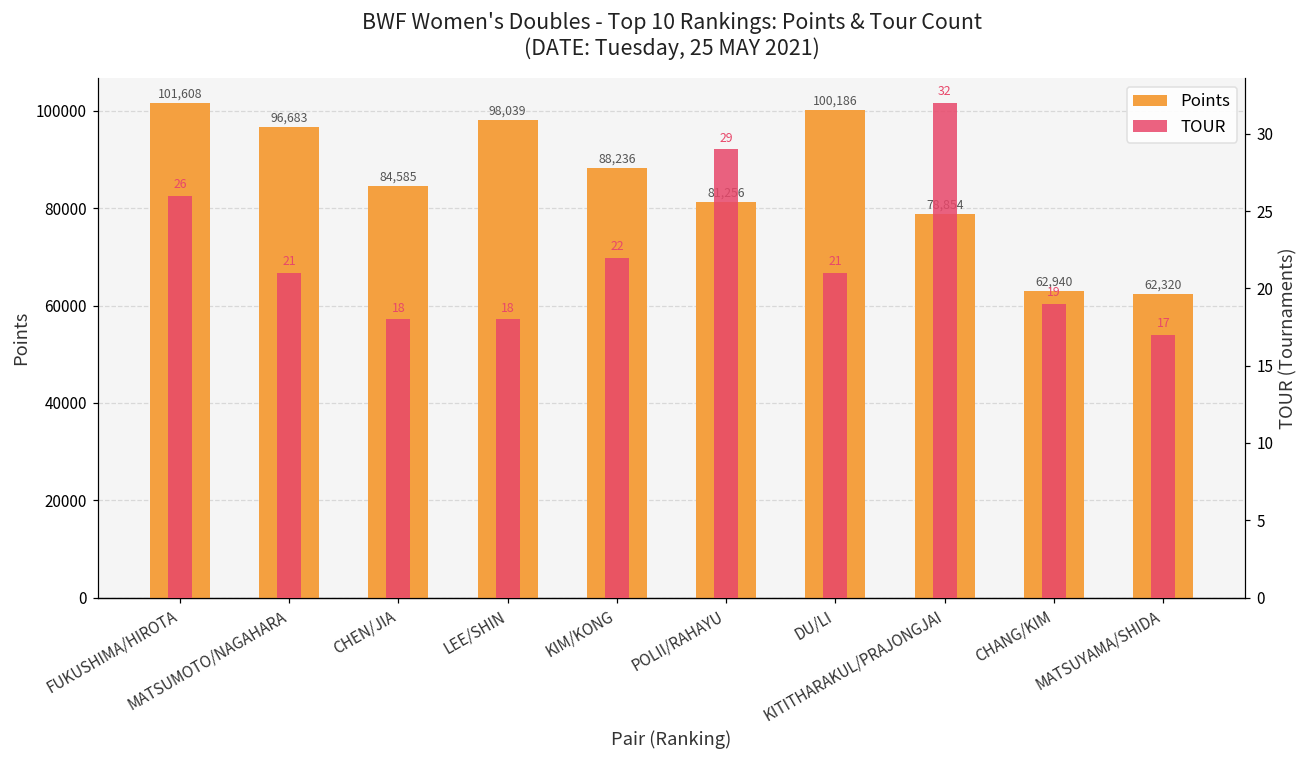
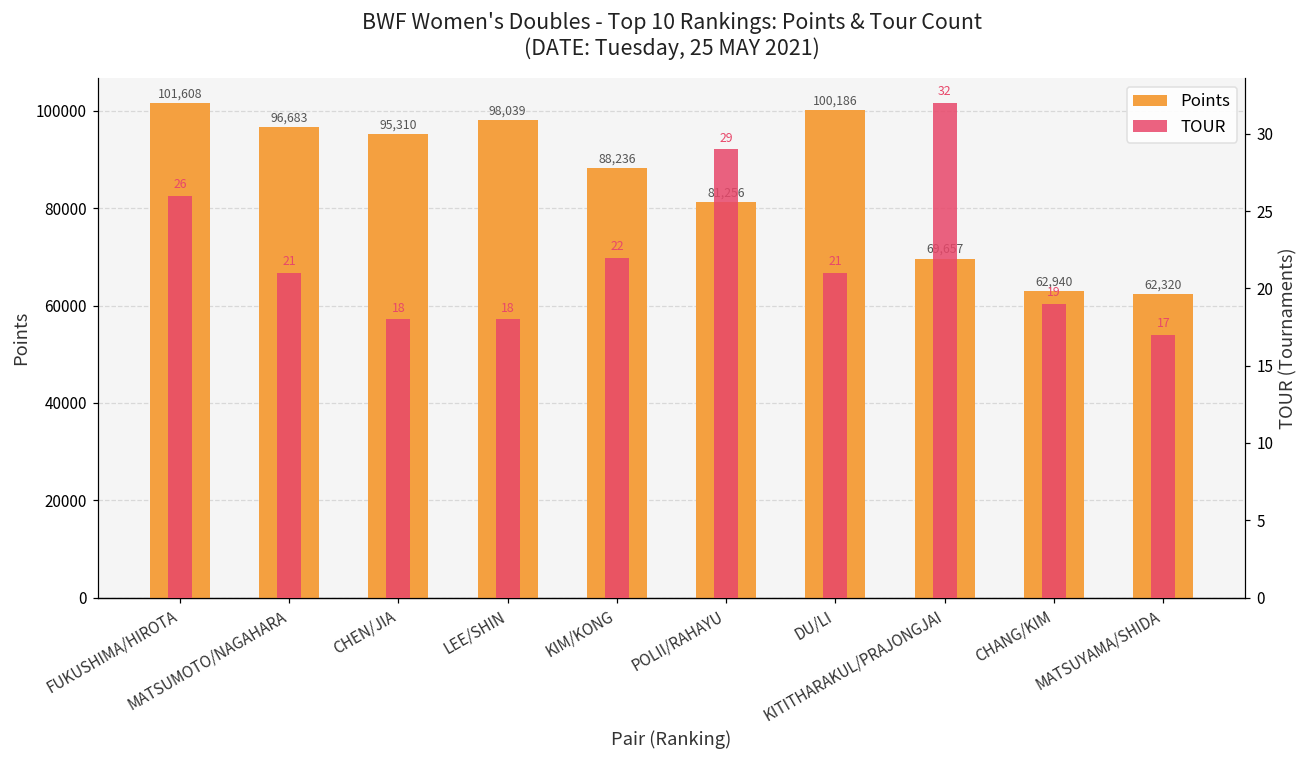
  {
    "Points": {
      "FUKUSHIMA/HIROTA": "101,608",
      "MATSUMOTO/NAGAHARA": "96,683",
-     "CHEN/JIA": "84,585",
+     "CHEN/JIA": "95,310",
      "LEE/SHIN": "98,039",
      "KIM/KONG": "88,236",
      "POLII/RAHAYU": "81,256",
      "DU/LI": "100,186",
-     "KITITHARAKUL/PRAJONGJAI": "78,854",
+     "KITITHARAKUL/PRAJONGJAI": "69,657",
      "CHANG/KIM": "62,940",
      "MATSUYAMA/SHIDA": "62,320"
    },
    "TOUR": {
      "FUKUSHIMA/HIROTA": "26",
      "MATSUMOTO/NAGAHARA": "21",
      "CHEN/JIA": "18",
      "LEE/SHIN": "18",
      "KIM/KONG": "22",
      "POLII/RAHAYU": "29",
      "DU/LI": "21",
      "KITITHARAKUL/PRAJONGJAI": "32",
      "CHANG/KIM": "19",
      "MATSUYAMA/SHIDA": "17"
    }
  }
